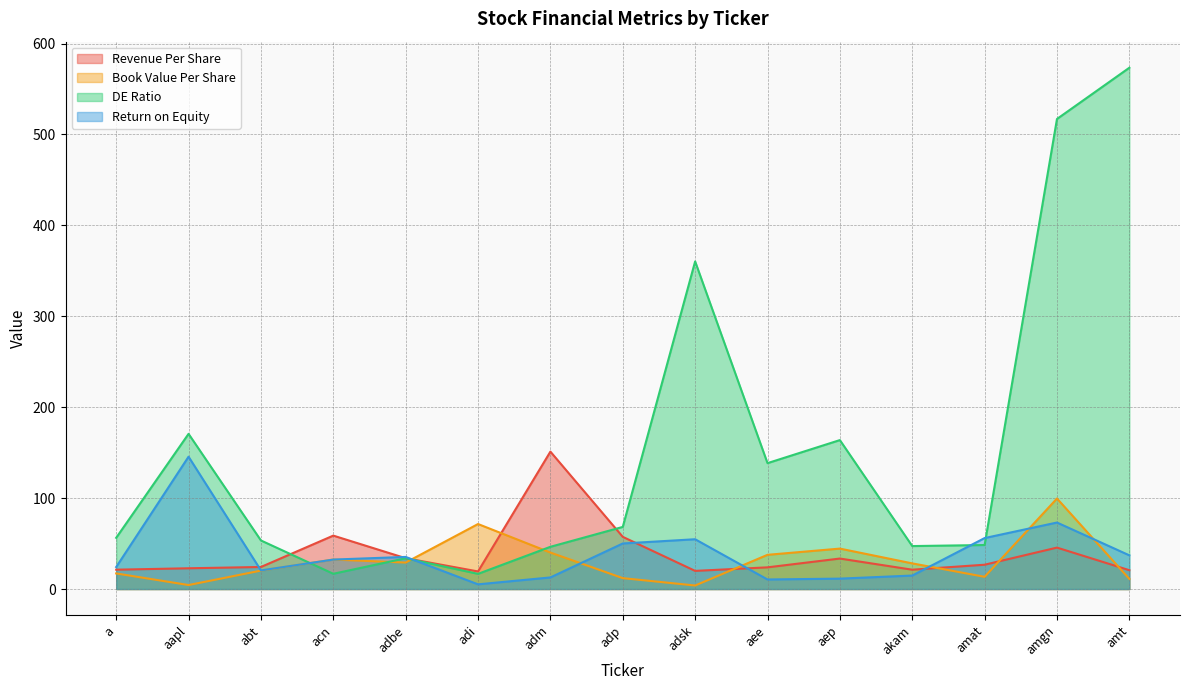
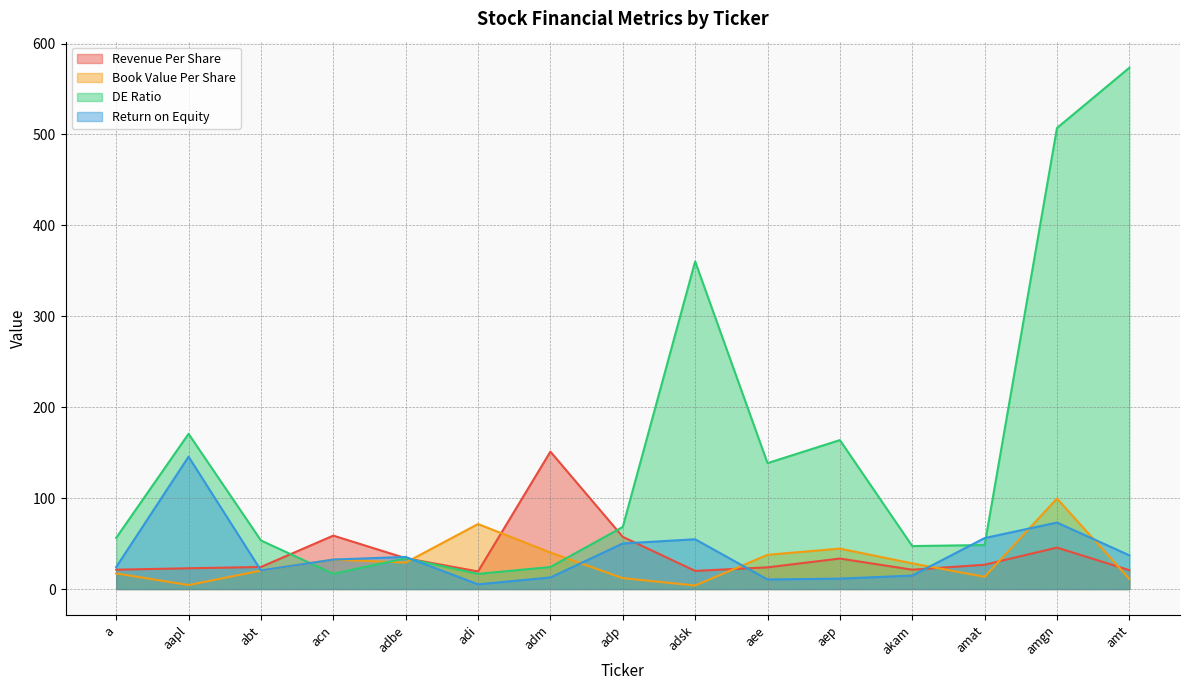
  {
    "Revenue Per Share": {
      "a": 20,
      "aapl": 20,
      "abt": 20,
      "acn": 60,
      "adm": 150,
      "adp": 60,
      "adsk": 20,
      "aee": 20,
      "aep": 30,
      "akam": 20,
      "amat": 30,
      "amgn": 50,
      "amt": 20
    },
    "Book Value Per Share": {
      "a": 20,
      "aapl": 0,
      "adbe": 30,
      "adi": 70,
      "adm": 40,
      "adp": 10,
      "adsk": 0,
      "aee": 40,
      "aep": 40,
      "akam": 30,
      "amat": 10,
      "amgn": 100,
      "amt": 10
    },
    "DE Ratio": {
      "a": 60,
      "aapl": 170,
      "abt": 50,
      "acn": 20,
-     "adm": 50,
+     "adm": 20,
      "adp": 70,
      "adsk": 360,
      "aee": 140,
      "aep": 160,
      "akam": 50,
      "amat": 50,
-     "amgn": 520,
+     "amgn": 510,
      "amt": 570
    },
    "Return on Equity": {
      "a": 20,
      "aapl": 150,
      "adi": 10,
      "adm": 10,
      "adp": 50,
      "adsk": 50,
      "aee": 10,
      "aep": 10,
      "akam": 10,
      "amat": 60,
      "amgn": 70,
      "amt": 40
    }
  }
